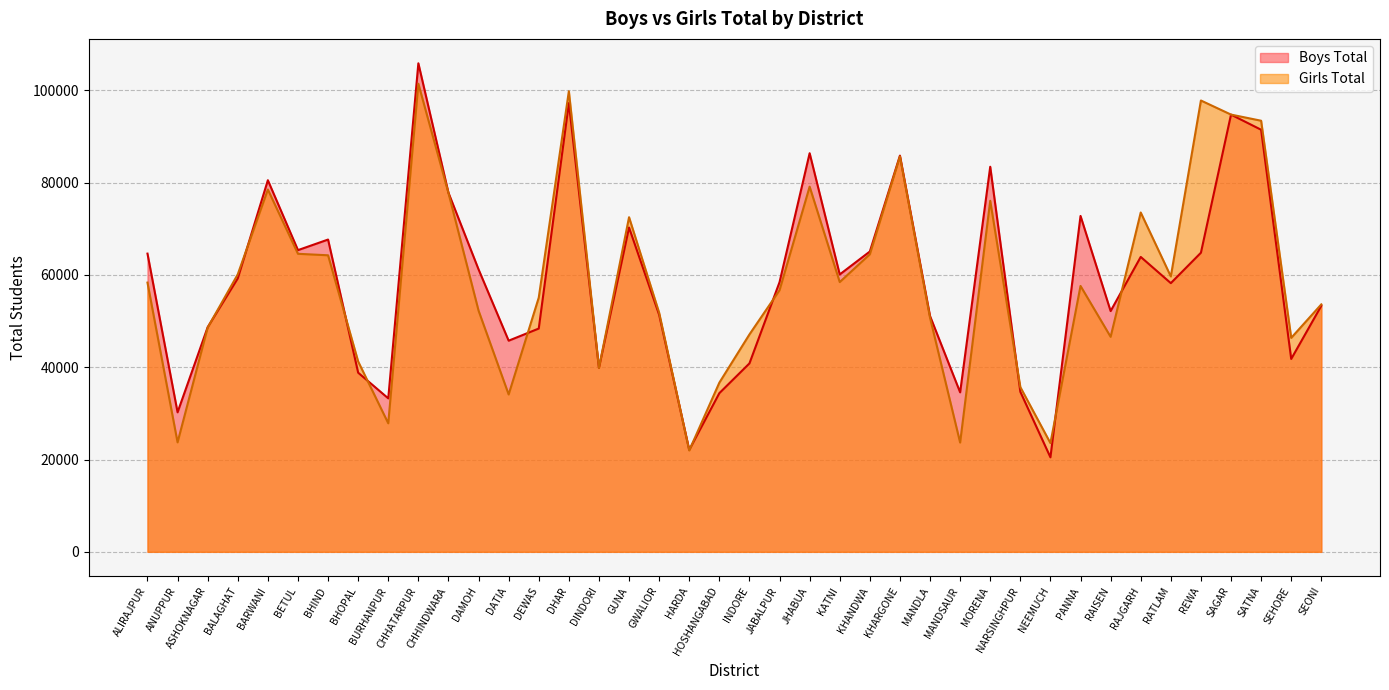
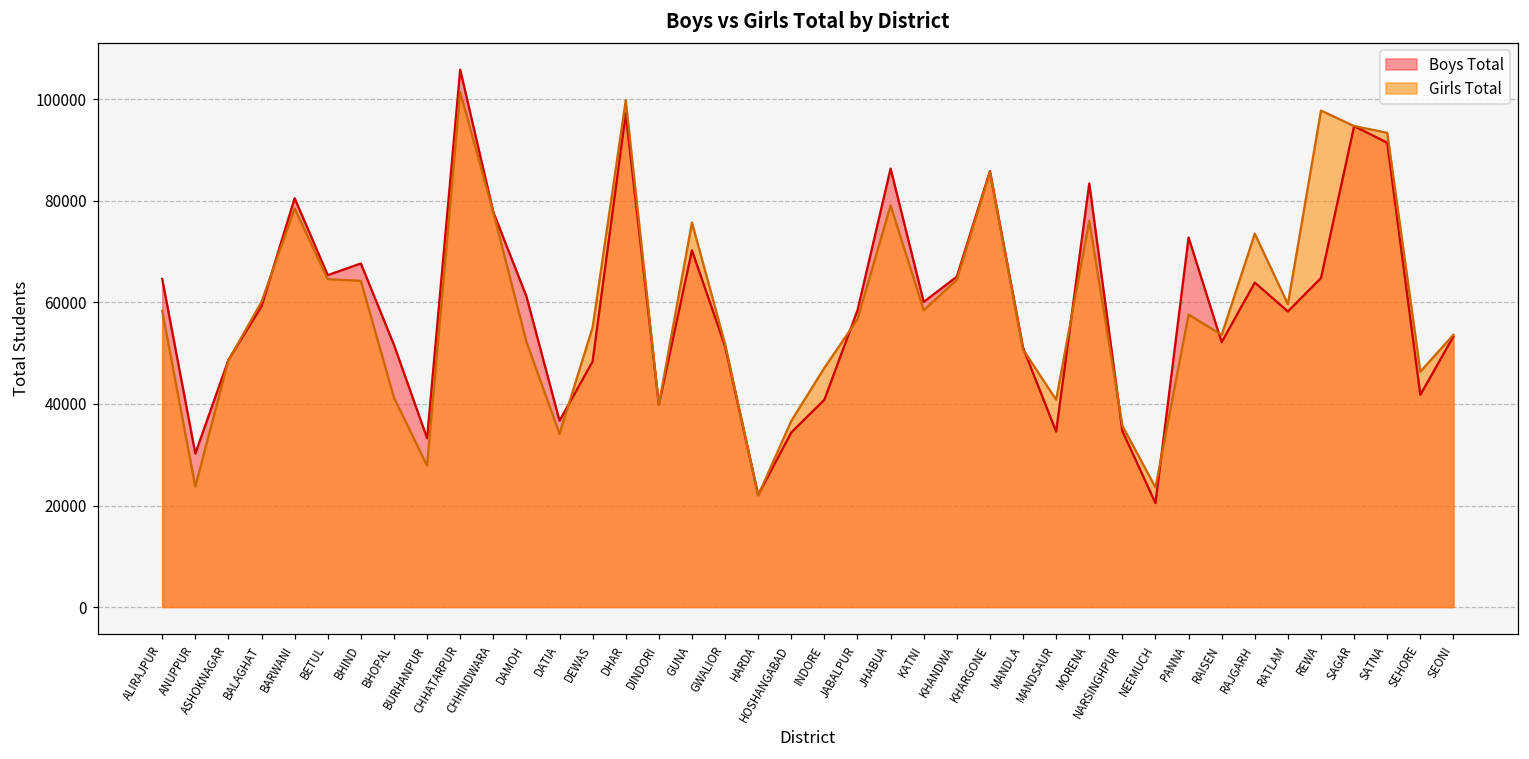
  {
    "Boys Total": {
      "ALIRAJPUR": 65000,
      "ANUPPUR": 30000,
      "BALAGHAT": 59000,
      "BARWANI": 81000,
      "BETUL": 65000,
      "BHIND": 68000,
-     "BHOPAL": 39000,
+     "BHOPAL": 52000,
      "BURHANPUR": 33000,
      "CHHATARPUR": 106000,
      "DAMOH": 61000,
-     "DATIA": 46000,
+     "DATIA": 37000,
      "DEWAS": 48000,
      "DHAR": 97000,
      "GUNA": 70000,
      "HOSHANGABAD": 34000,
      "INDORE": 41000,
      "JABALPUR": 58000,
      "JHABUA": 86000,
      "KATNI": 60000,
      "KHANDWA": 65000,
      "MANDSAUR": 35000,
      "MORENA": 83000,
      "NARSINGHPUR": 35000,
      "NEEMUCH": 20000,
      "PANNA": 73000,
      "RAISEN": 52000,
      "RAJGARH": 64000,
      "RATLAM": 58000,
      "REWA": 65000,
      "SATNA": 91000,
      "SEHORE": 42000
    },
    "Girls Total": {
      "ALIRAJPUR": 58000,
      "ANUPPUR": 24000,
      "BALAGHAT": 60000,
      "BARWANI": 79000,
      "BETUL": 65000,
      "BHIND": 64000,
      "BHOPAL": 41000,
      "BURHANPUR": 28000,
      "CHHATARPUR": 101000,
      "DAMOH": 52000,
      "DATIA": 34000,
      "DEWAS": 55000,
      "DHAR": 100000,
-     "GUNA": 73000,
+     "GUNA": 76000,
      "HOSHANGABAD": 37000,
      "INDORE": 47000,
      "JABALPUR": 57000,
      "JHABUA": 79000,
      "KATNI": 58000,
      "KHANDWA": 64000,
-     "MANDSAUR": 24000,
+     "MANDSAUR": 41000,
      "MORENA": 76000,
      "NARSINGHPUR": 36000,
      "NEEMUCH": 24000,
      "PANNA": 58000,
-     "RAISEN": 47000,
+     "RAISEN": 54000,
      "RAJGARH": 74000,
      "RATLAM": 60000,
      "REWA": 98000,
      "SATNA": 93000,
      "SEHORE": 46000
    }
  }
